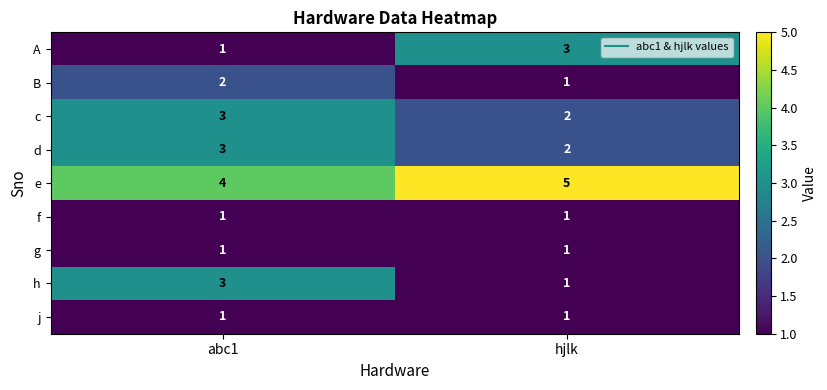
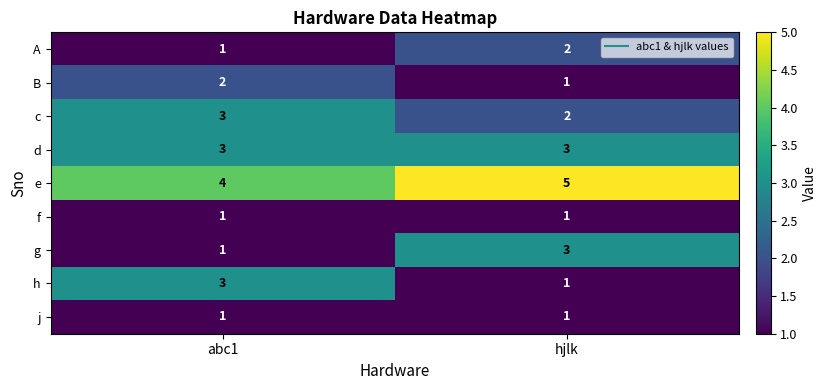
  {
    "A": {
      "abc1": 1,
-     "hjlk": 3
+     "hjlk": 2
    },
    "B": {
      "abc1": 2,
      "hjlk": 1
    },
    "c": {
      "abc1": 3,
      "hjlk": 2
    },
    "d": {
      "abc1": 3,
-     "hjlk": 2
+     "hjlk": 3
    },
    "e": {
      "abc1": 4,
      "hjlk": 5
    },
    "f": {
      "abc1": 1,
      "hjlk": 1
    },
    "g": {
      "abc1": 1,
-     "hjlk": 1
+     "hjlk": 3
    },
    "h": {
      "abc1": 3,
      "hjlk": 1
    },
    "j": {
      "abc1": 1,
      "hjlk": 1
    }
  }
